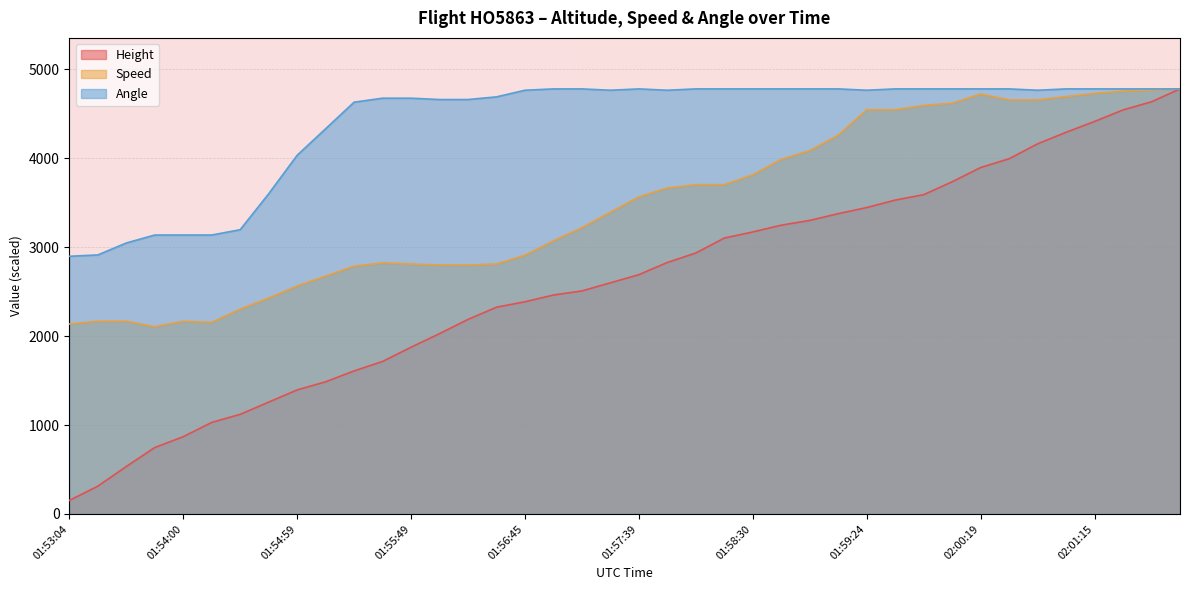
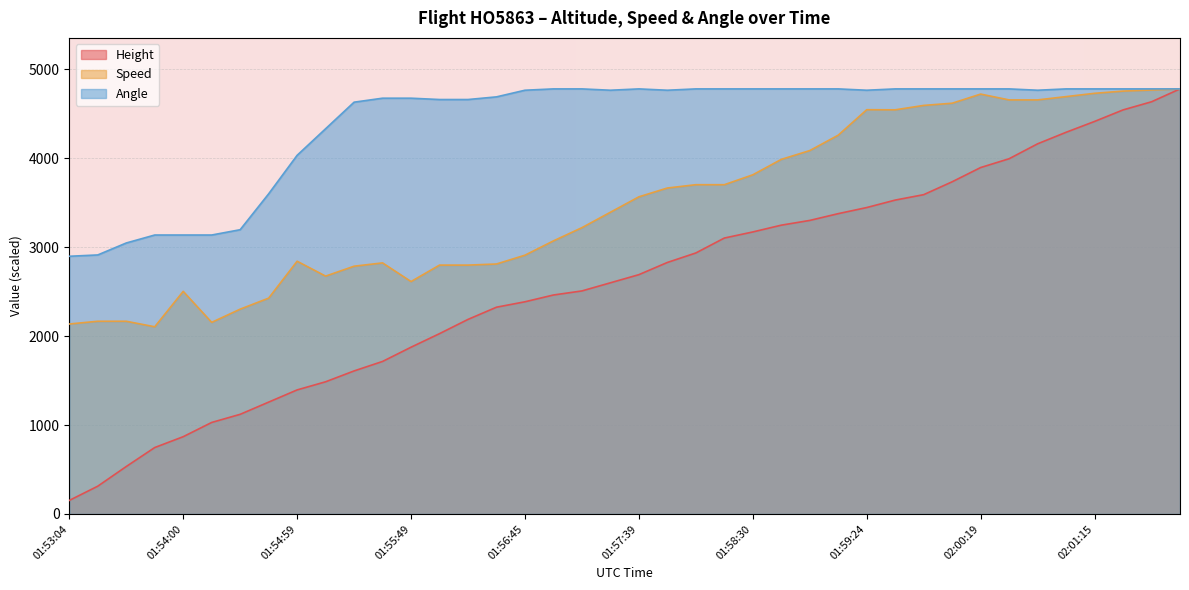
  {
    "Height": {
      "01:53:04": 200,
      "01:54:00": 900,
      "01:54:59": 1400,
      "01:55:49": 1900,
      "01:56:45": 2400,
      "01:57:39": 2700,
      "01:58:30": 3200,
      "01:59:24": 3400,
      "02:00:19": 3900,
      "02:01:15": 4400
    },
    "Speed": {
      "01:53:04": 2100,
-     "01:54:00": 2200,
-     "01:54:59": 2600,
-     "01:55:49": 2800,
+     "01:54:00": 2500,
+     "01:54:59": 2800,
+     "01:55:49": 2600,
      "01:56:45": 2900,
      "01:57:39": 3600,
      "01:58:30": 3800,
      "01:59:24": 4500,
      "02:00:19": 4700,
      "02:01:15": 4700
    },
    "Angle": {
      "01:53:04": 2900,
      "01:54:00": 3100,
      "01:54:59": 4000,
      "01:55:49": 4700,
      "01:56:45": 4800,
      "01:57:39": 4800,
      "01:58:30": 4800,
      "01:59:24": 4800,
      "02:00:19": 4800,
      "02:01:15": 4800
    }
  }
